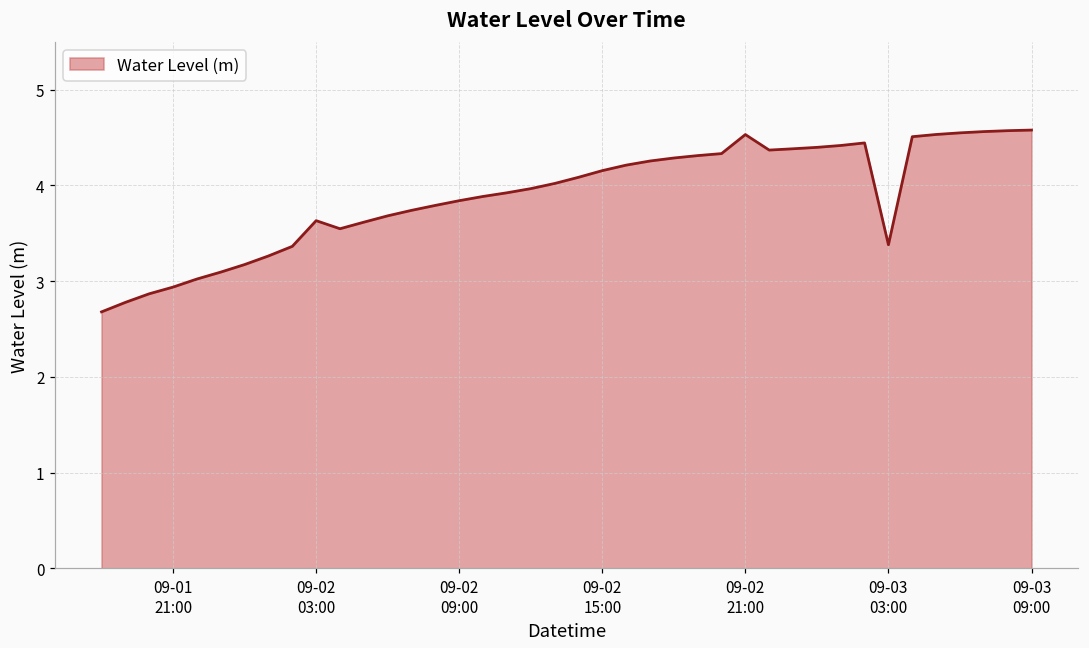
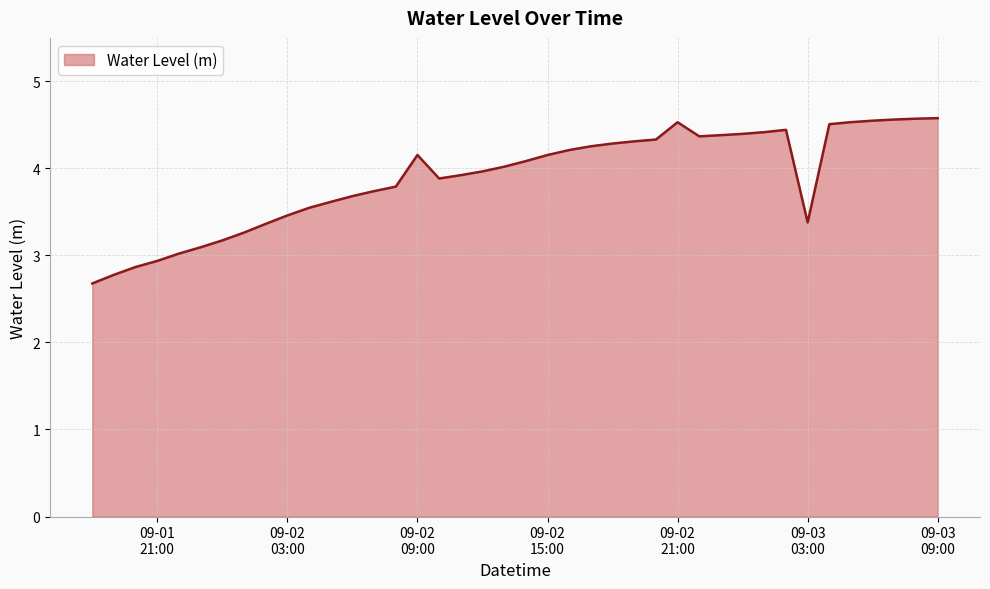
  {
    "09-01 21:00": 2.9,
-   "09-02 03:00": 3.6,
-   "09-02 09:00": 3.8,
+   "09-02 03:00": 3.5,
+   "09-02 09:00": 4.2,
    "09-02 15:00": 4.2,
    "09-02 21:00": 4.5,
    "09-03 03:00": 3.4,
    "09-03 09:00": 4.6
  }
